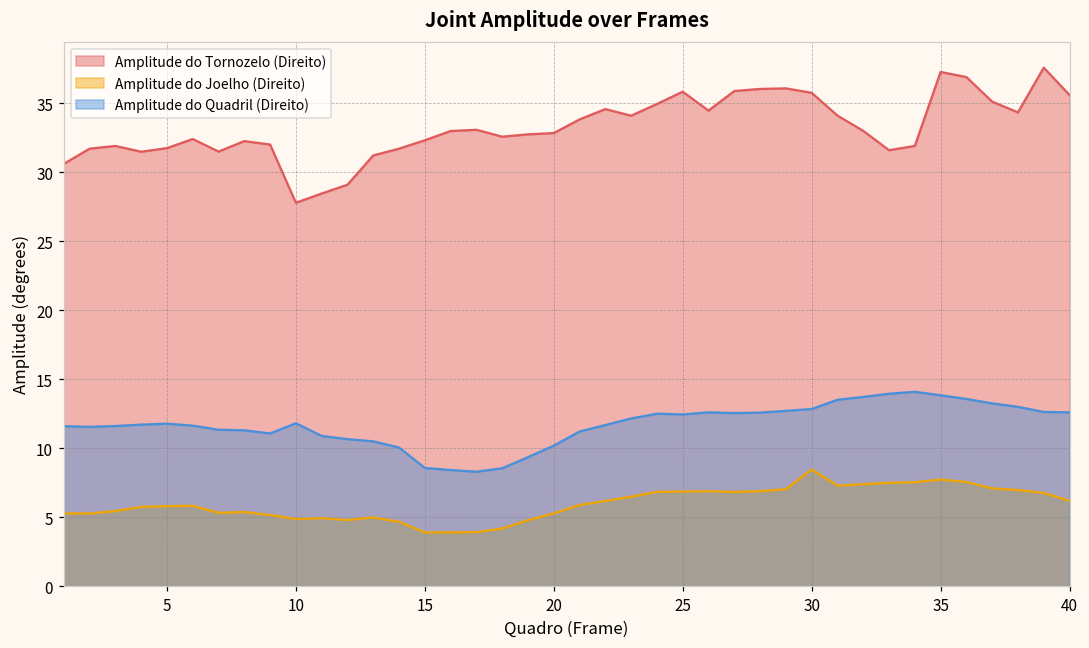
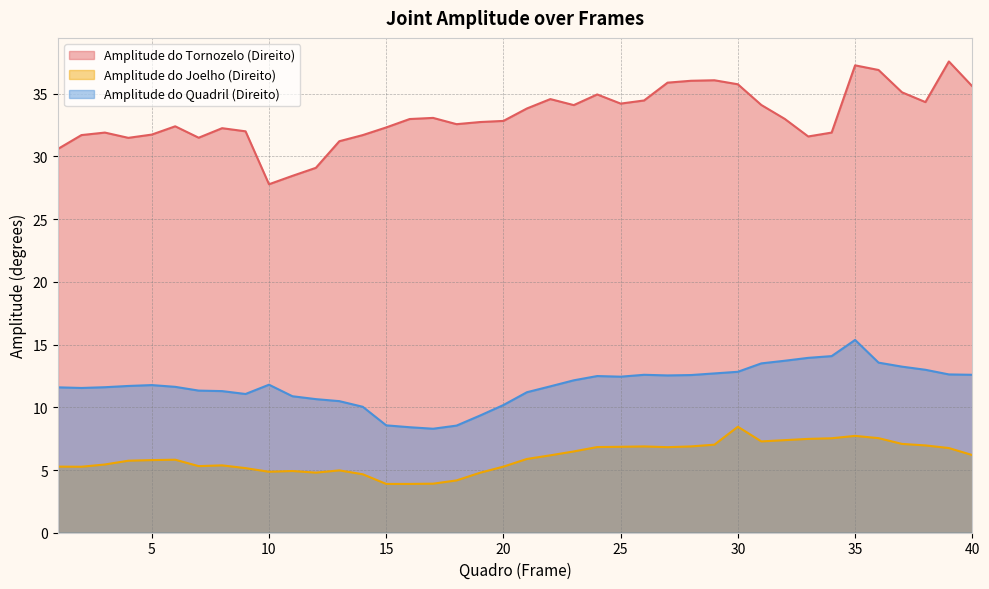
  {
    "Amplitude do Tornozelo (Direito)": {
      "5": 31.7,
      "10": 27.8,
      "15": 32.3,
      "20": 32.8,
-     "25": 35.8,
+     "25": 34.2,
      "30": 35.8,
      "35": 37.3,
      "40": 35.6
    },
    "Amplitude do Joelho (Direito)": {
      "5": 5.8,
      "10": 4.9,
      "15": 3.9,
      "20": 5.3,
      "25": 6.9,
      "30": 8.5,
      "35": 7.7,
      "40": 6.2
    },
    "Amplitude do Quadril (Direito)": {
      "5": 11.8,
      "10": 11.8,
      "15": 8.6,
      "20": 10.2,
      "25": 12.4,
      "30": 12.8,
-     "35": 13.8,
+     "35": 15.4,
      "40": 12.6
    }
  }
